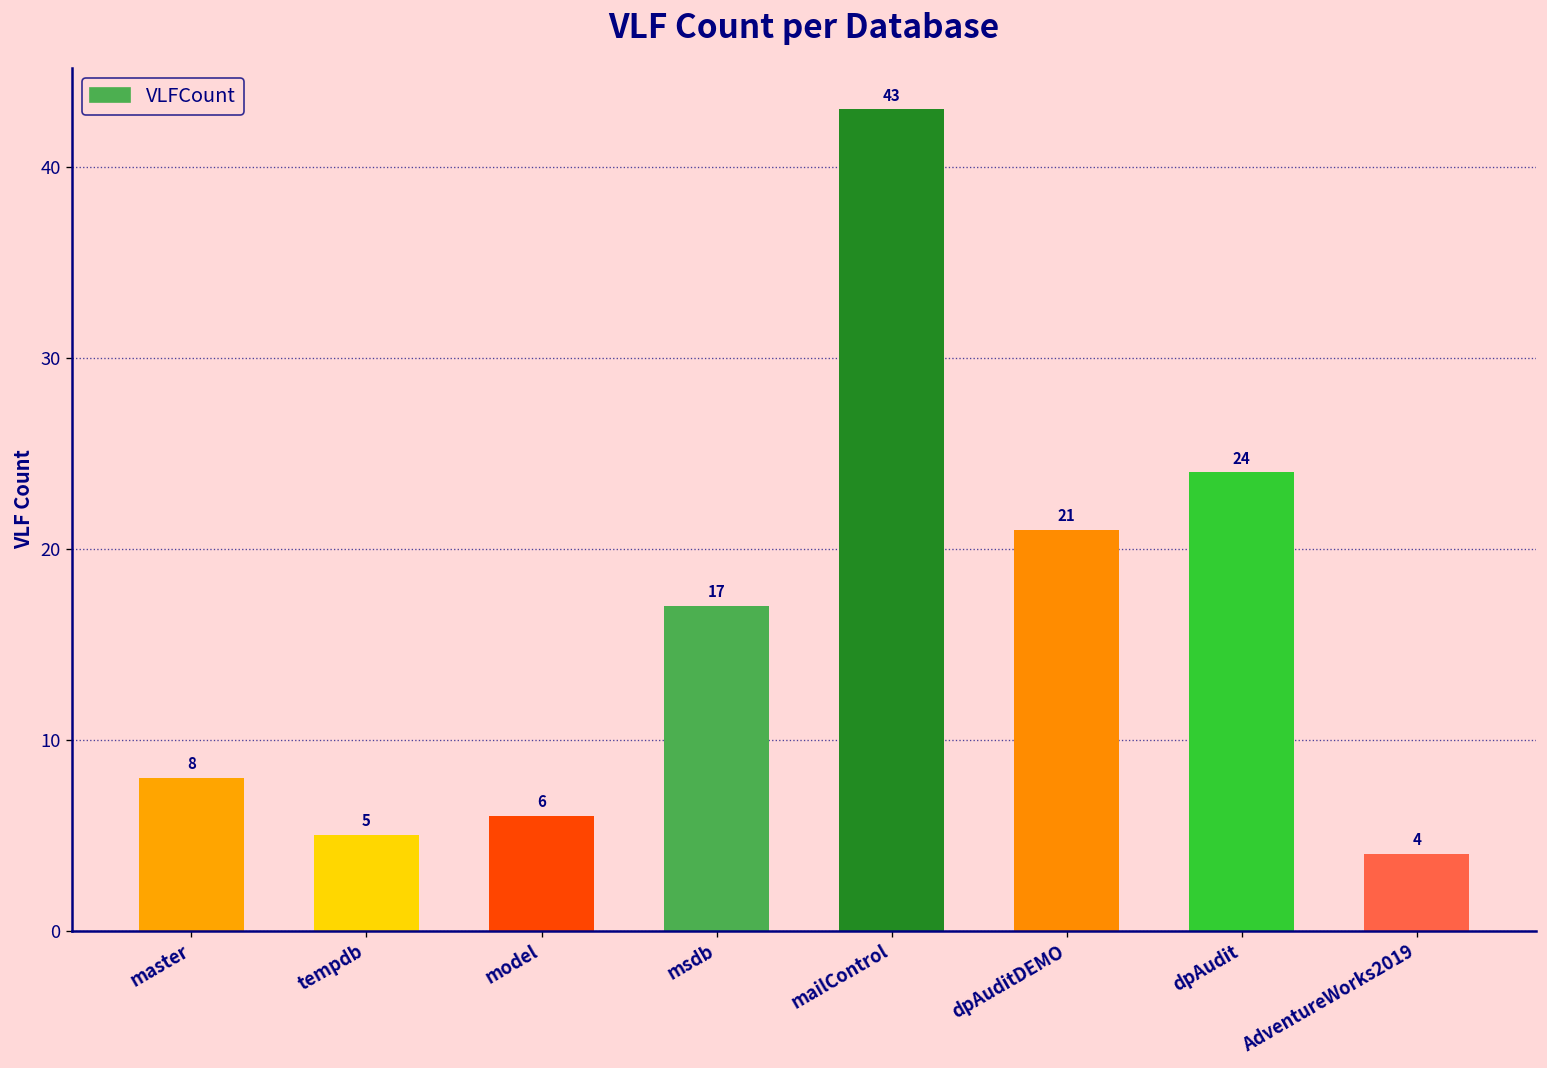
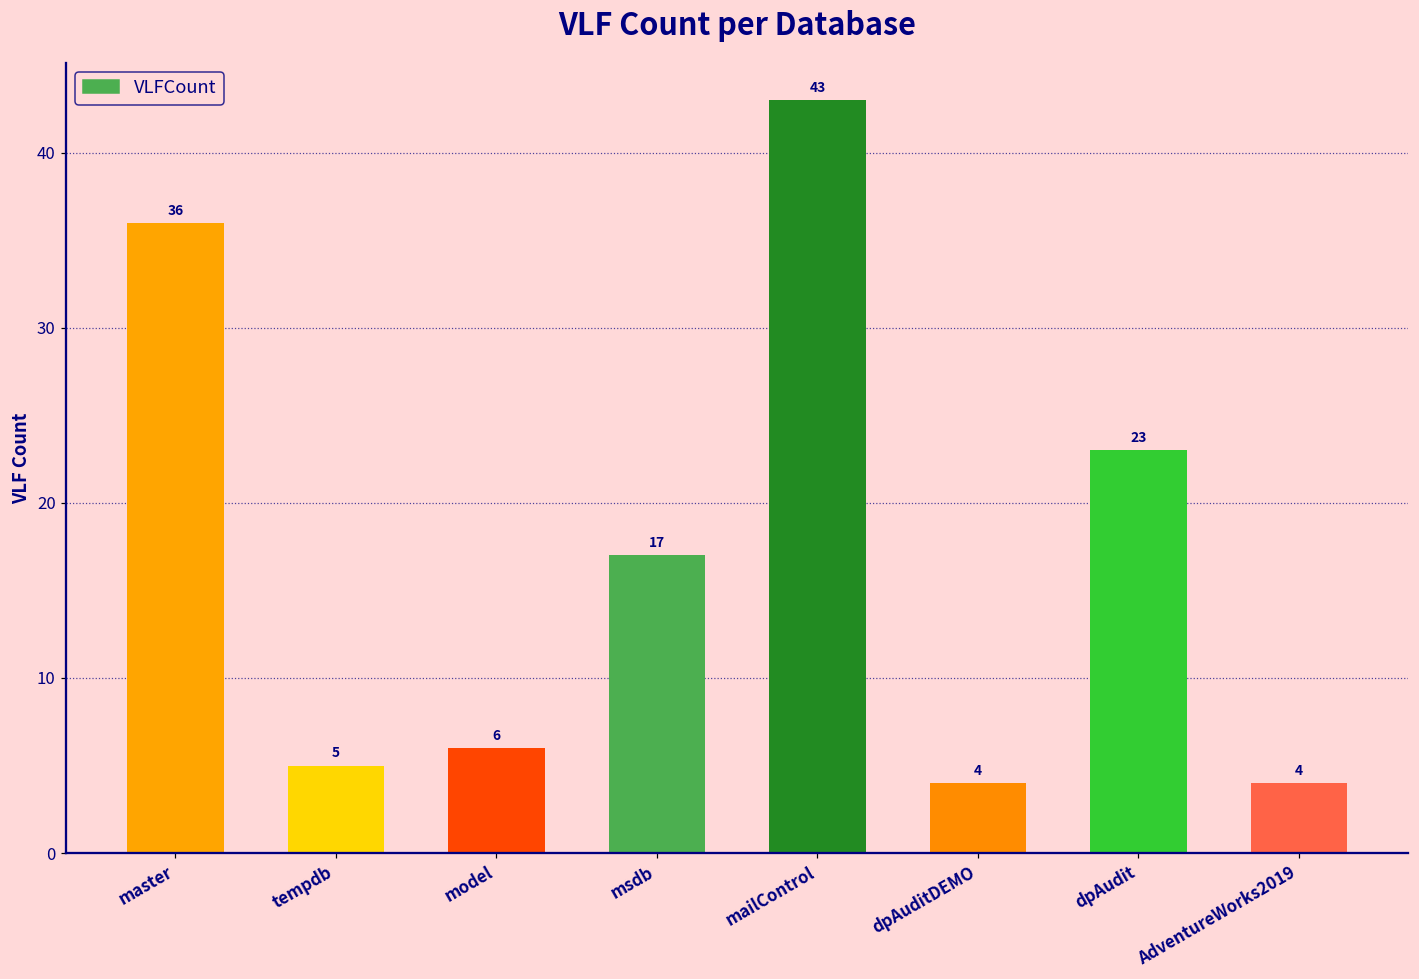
  {
-   "master": 8,
+   "master": 36,
    "tempdb": 5,
    "model": 6,
    "msdb": 17,
    "mailControl": 43,
-   "dpAuditDEMO": 21,
-   "dpAudit": 24,
+   "dpAuditDEMO": 4,
+   "dpAudit": 23,
    "AdventureWorks2019": 4
  }
